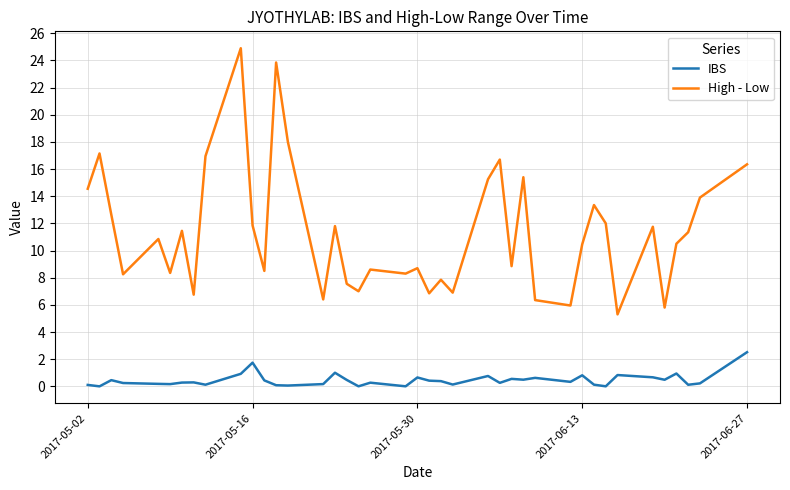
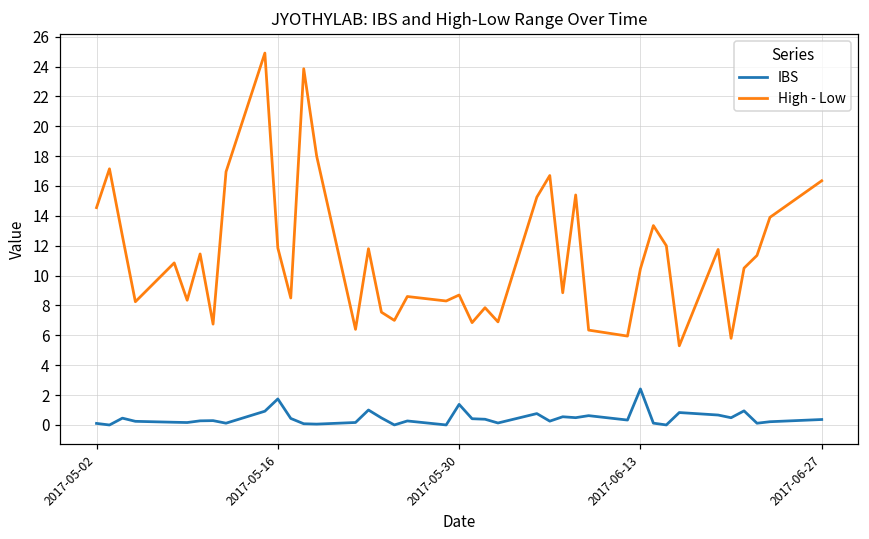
  {
    "IBS": {
      "2017-05-02": 0.1,
      "2017-05-16": 1.7,
-     "2017-05-30": 0.7,
-     "2017-06-13": 0.8,
-     "2017-06-27": 2.5
+     "2017-05-30": 1.4,
+     "2017-06-13": 2.4,
+     "2017-06-27": 0.4
    },
    "High - Low": {
      "2017-05-02": 14.6,
      "2017-05-16": 11.8,
      "2017-05-30": 8.7,
      "2017-06-13": 10.5,
      "2017-06-27": 16.3
    }
  }
